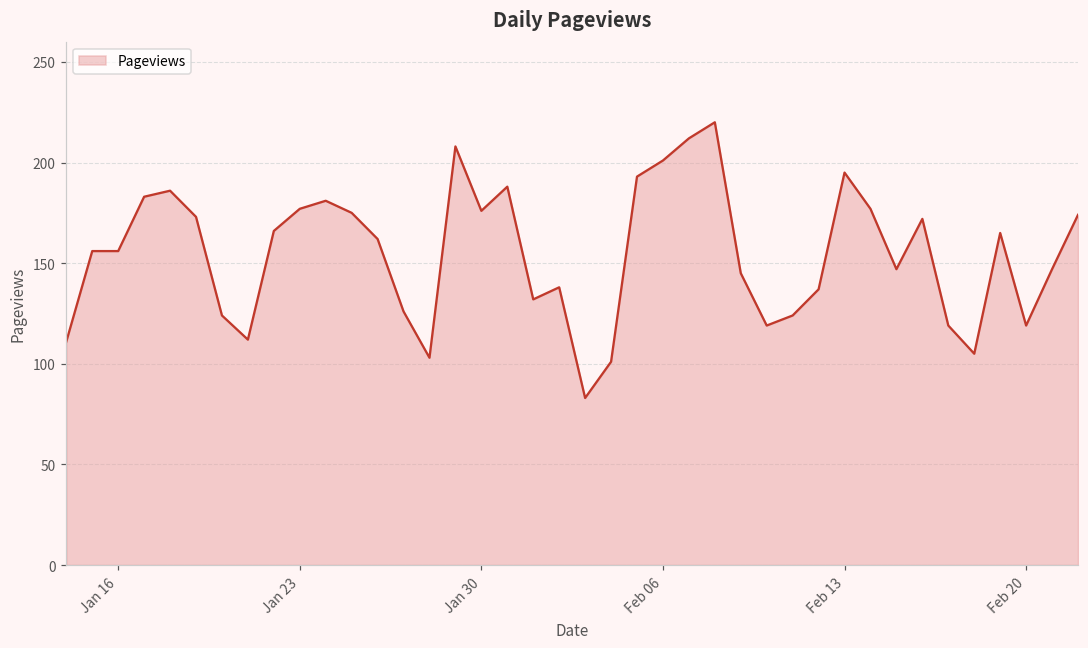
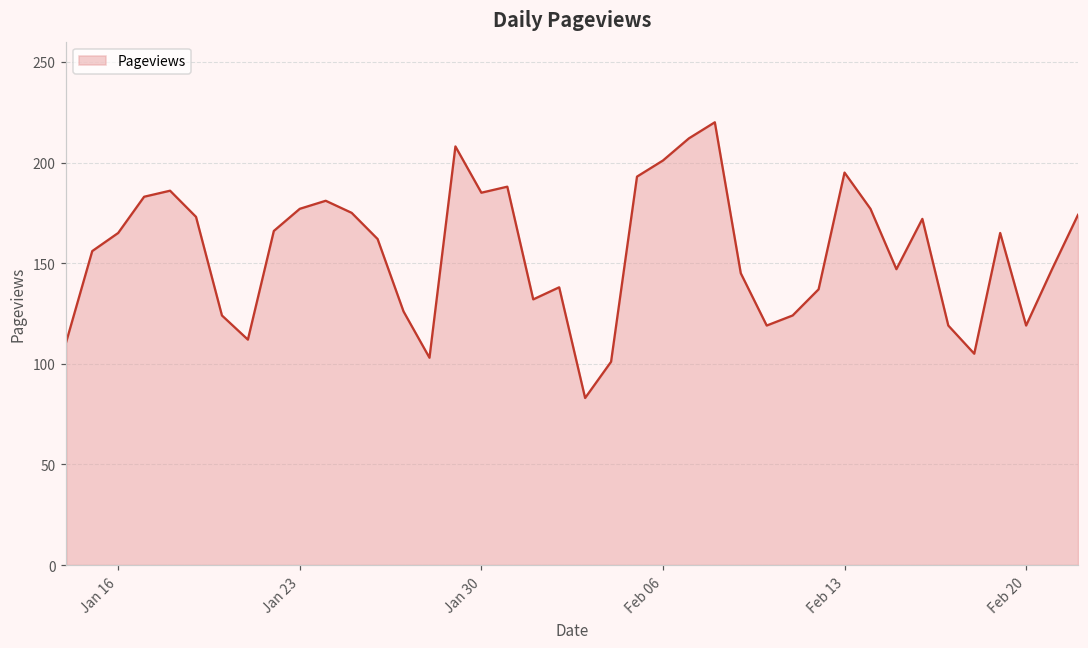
  {
-   "Jan 16": 156,
+   "Jan 16": 165,
    "Jan 23": 177,
-   "Jan 30": 176,
+   "Jan 30": 185,
    "Feb 06": 201,
    "Feb 13": 195,
    "Feb 20": 119
  }
